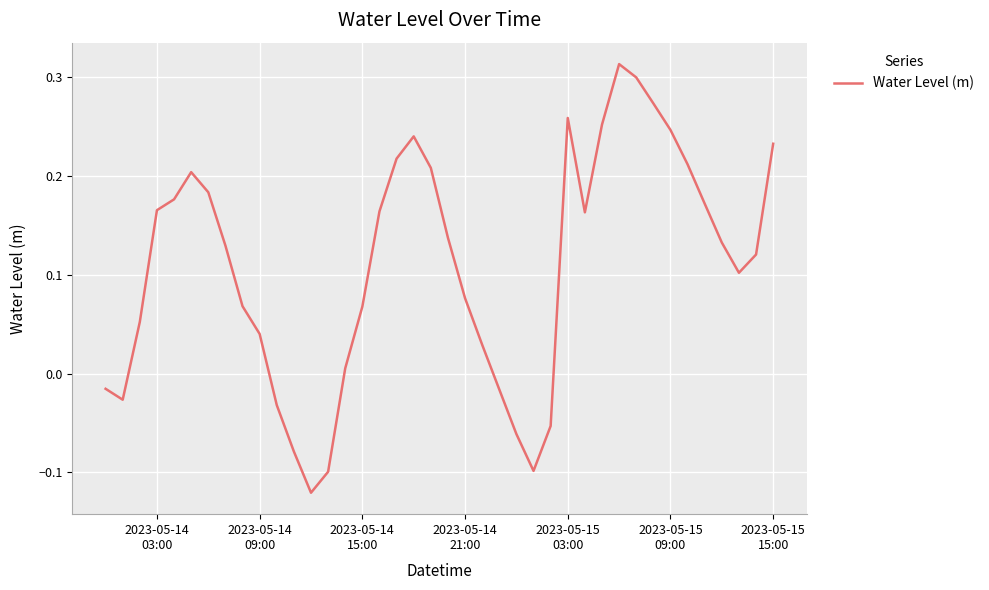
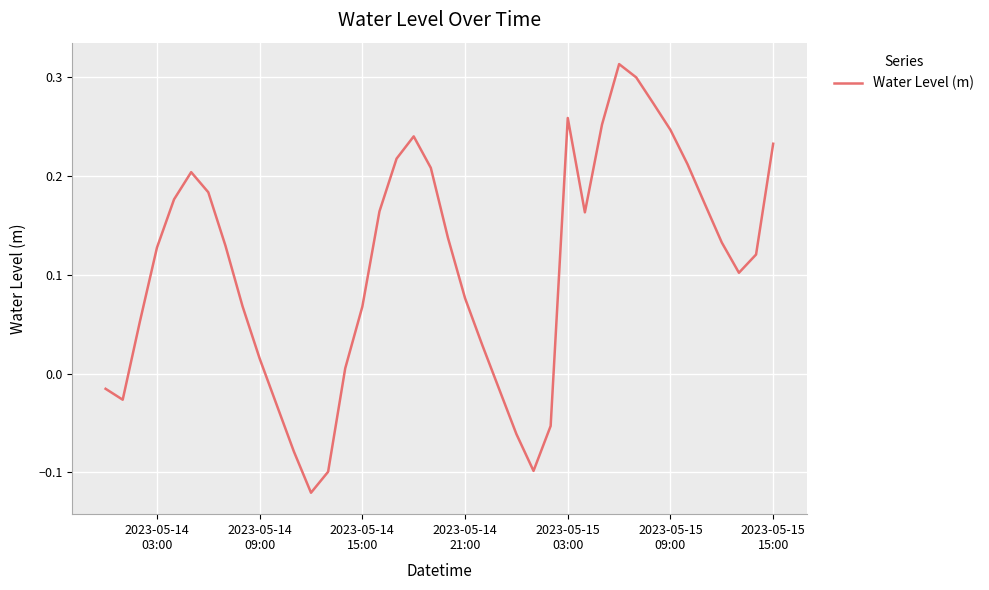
  {
-   "2023-05-14 03:00": 0.17,
-   "2023-05-14 09:00": 0.04,
+   "2023-05-14 03:00": 0.13,
+   "2023-05-14 09:00": 0.02,
    "2023-05-14 15:00": 0.07,
    "2023-05-14 21:00": 0.08,
    "2023-05-15 03:00": 0.26,
    "2023-05-15 09:00": 0.25,
    "2023-05-15 15:00": 0.23
  }
